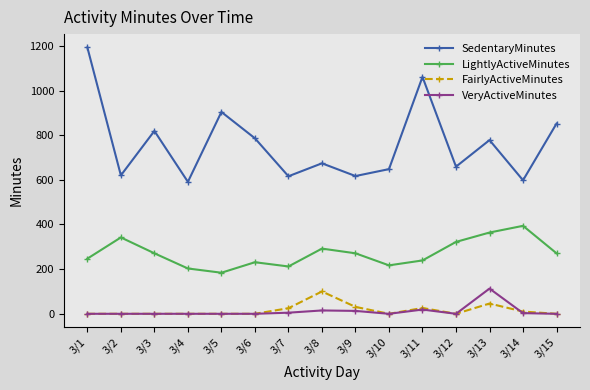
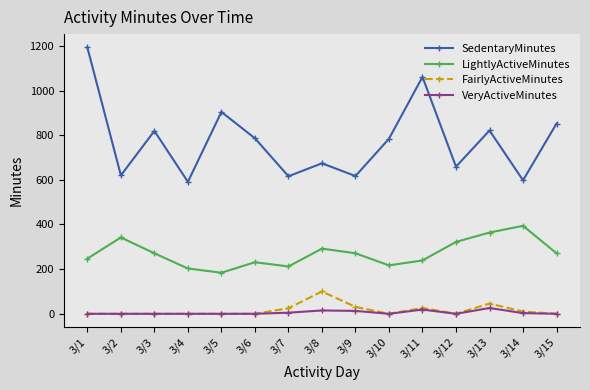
  {
    "SedentaryMinutes": {
      "3/1": 1190,
      "3/2": 620,
      "3/3": 820,
      "3/4": 590,
      "3/5": 900,
      "3/6": 790,
      "3/7": 620,
      "3/8": 670,
      "3/9": 620,
-     "3/10": 650,
+     "3/10": 780,
      "3/11": 1060,
      "3/12": 660,
-     "3/13": 780,
+     "3/13": 820,
      "3/14": 600,
      "3/15": 850
    },
    "LightlyActiveMinutes": {
      "3/1": 250,
      "3/2": 340,
      "3/3": 270,
      "3/4": 200,
      "3/5": 180,
      "3/6": 230,
      "3/7": 210,
      "3/8": 290,
      "3/9": 270,
      "3/10": 220,
      "3/11": 240,
      "3/12": 320,
      "3/13": 360,
      "3/14": 390,
      "3/15": 270
    },
    "FairlyActiveMinutes": {
      "3/7": 30,
      "3/8": 100,
      "3/9": 30,
      "3/13": 50
    },
    "VeryActiveMinutes": {
      "3/7": 10,
      "3/8": 20,
      "3/9": 10,
-     "3/13": 110
+     "3/13": 30
    }
  }
